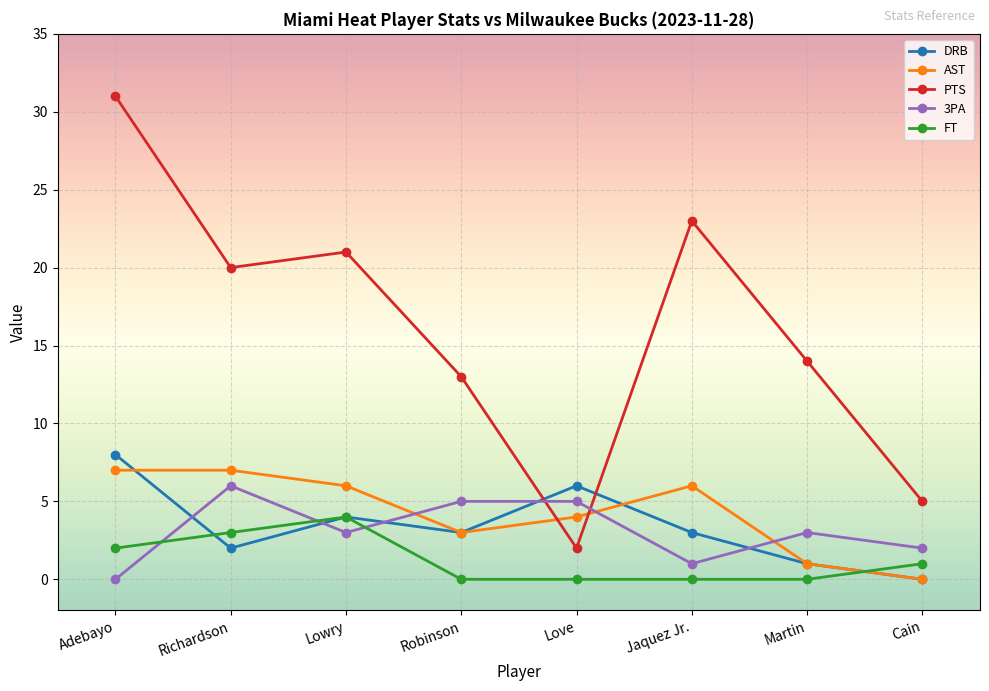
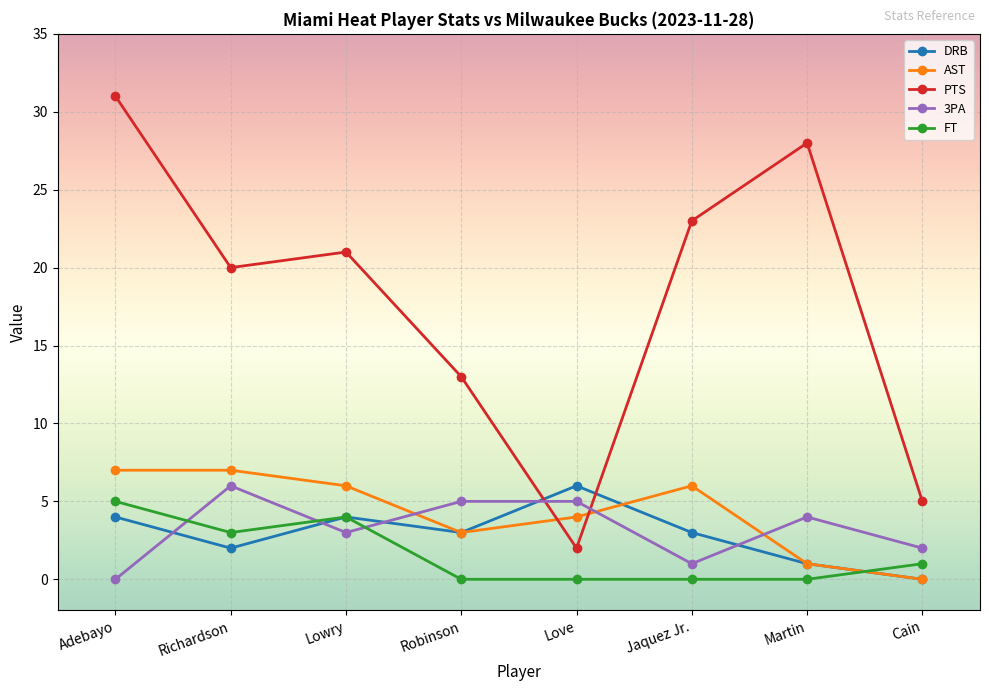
  {
    "DRB": {
-     "Adebayo": 8,
+     "Adebayo": 4,
      "Richardson": 2,
      "Love": 6,
      "Jaquez Jr.": 3
    },
    "AST": {
      "Adebayo": 7,
      "Richardson": 7,
      "Lowry": 6,
      "Love": 4,
      "Jaquez Jr.": 6
    },
    "PTS": {
      "Adebayo": 31,
      "Richardson": 20,
      "Lowry": 21,
      "Robinson": 13,
      "Love": 2,
      "Jaquez Jr.": 23,
-     "Martin": 14,
+     "Martin": 28,
      "Cain": 5
    },
    "3PA": {
      "Adebayo": 0,
      "Richardson": 6,
      "Lowry": 3,
      "Robinson": 5,
      "Love": 5,
      "Jaquez Jr.": 1,
-     "Martin": 3,
+     "Martin": 4,
      "Cain": 2
    },
    "FT": {
-     "Adebayo": 2,
+     "Adebayo": 5,
      "Richardson": 3,
      "Robinson": 0,
      "Love": 0,
      "Jaquez Jr.": 0,
      "Martin": 0,
      "Cain": 1
    }
  }
